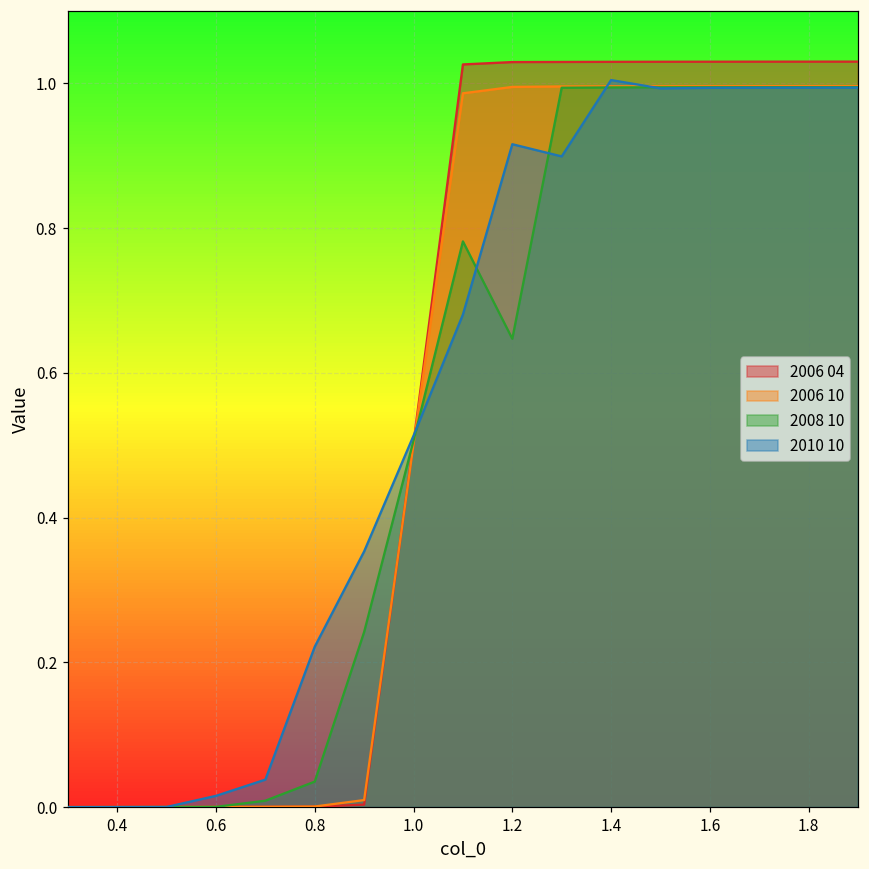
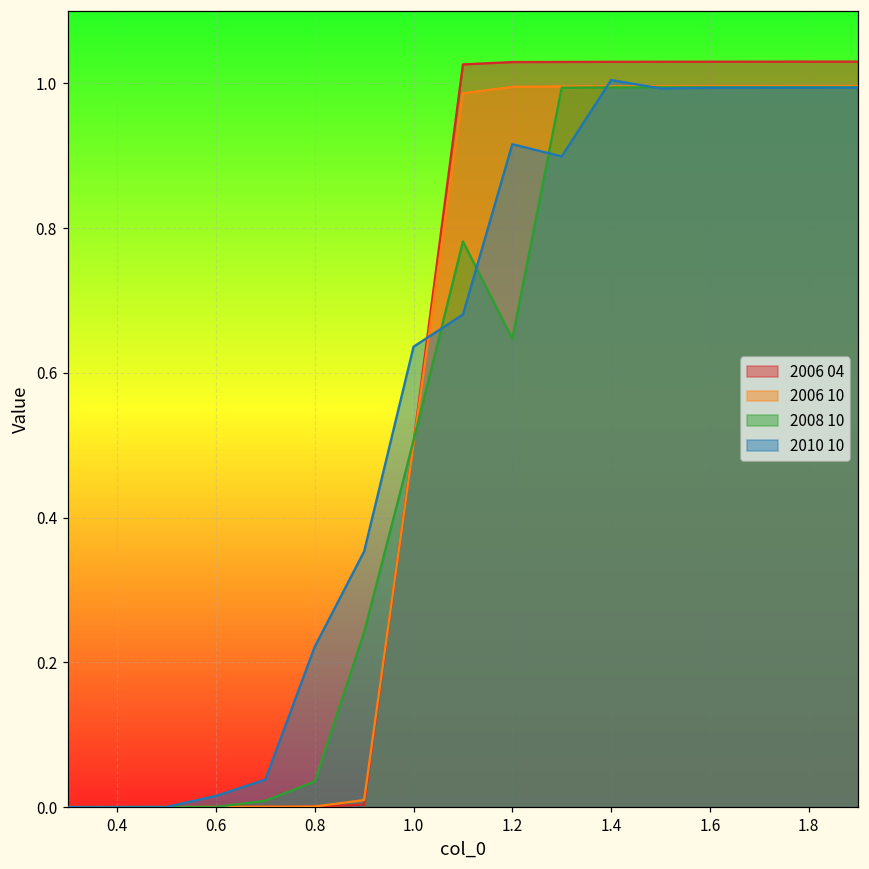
  {
    "2006 04": {
      "1.2": 1.03,
      "1.4": 1.03,
      "1.6": 1.03,
      "1.8": 1.03
    },
    "2006 10": {
      "1.2": 1.00
    },
    "2008 10": {
      "0.8": 0.04,
      "1.2": 0.65
    },
    "2010 10": {
      "0.6": 0.02,
      "0.8": 0.22,
-     "1.0": 0.51,
+     "1.0": 0.64,
      "1.2": 0.92,
      "1.4": 1.00
    }
  }
